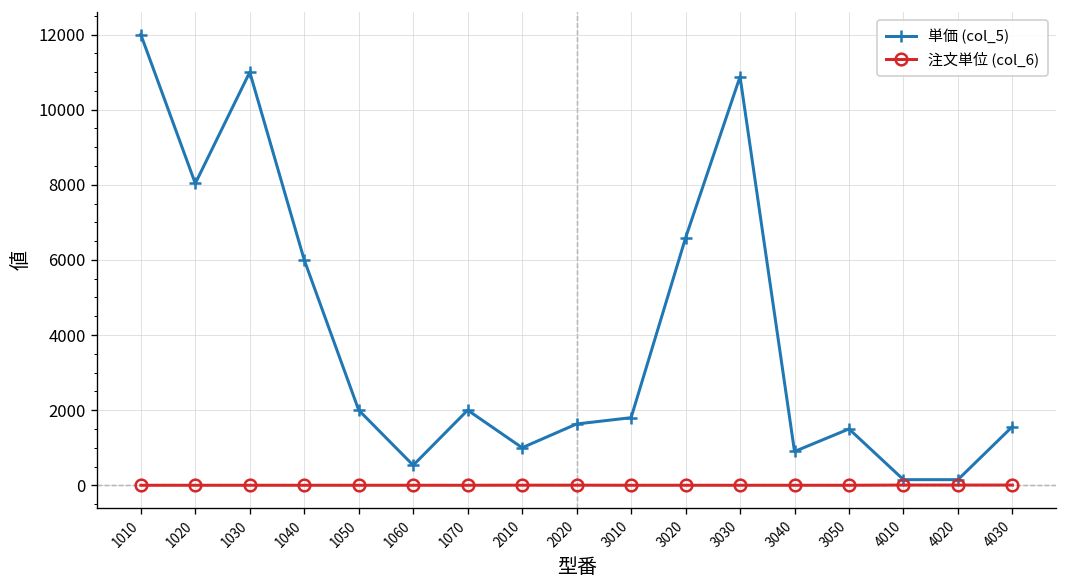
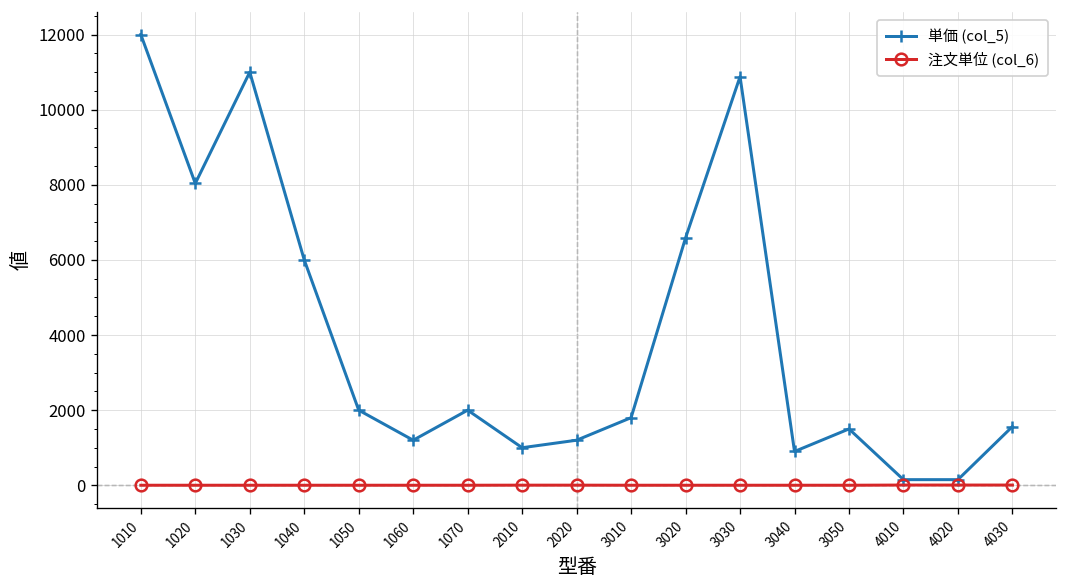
  {
    "単価 (col_5)": {
      "1010": 12000,
      "1020": 8000,
      "1030": 11000,
      "1040": 6000,
      "1050": 2000,
-     "1060": 500,
+     "1060": 1200,
      "1070": 2000,
      "2010": 1000,
-     "2020": 1600,
+     "2020": 1200,
      "3010": 1800,
      "3020": 6600,
      "3030": 10900,
      "3040": 900,
      "3050": 1500,
      "4010": 200,
      "4020": 200,
      "4030": 1600
    },
    "注文単位 (col_6)": {
      "1010": 0,
      "1020": 0,
      "1030": 0,
      "1040": 0,
      "1050": 0,
      "1060": 0,
      "1070": 0,
      "2010": 0,
      "2020": 0,
      "3010": 0,
      "3020": 0,
      "3030": 0,
      "3040": 0,
      "3050": 0,
      "4010": 0,
      "4020": 0,
      "4030": 0
    }
  }
